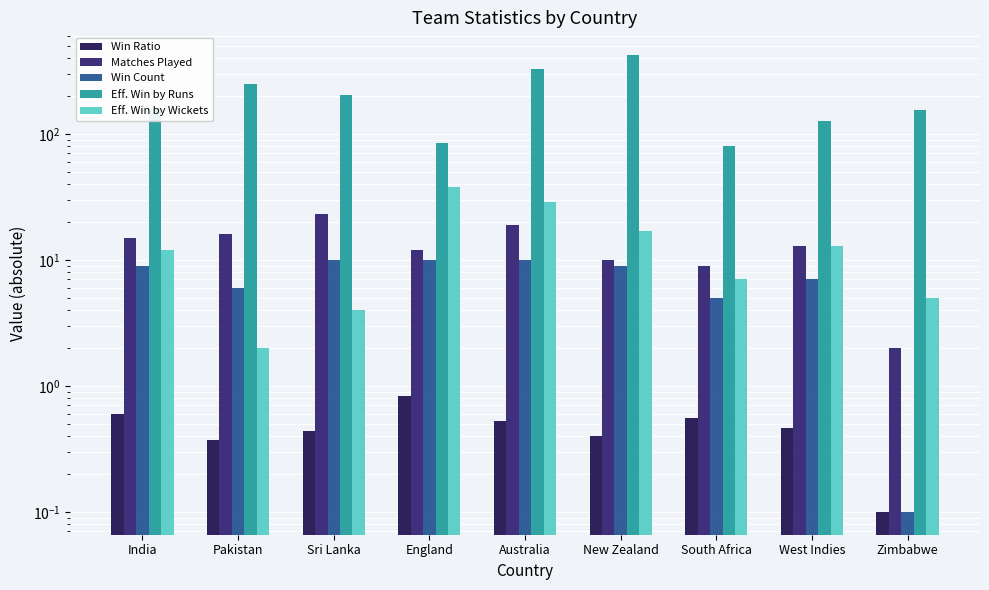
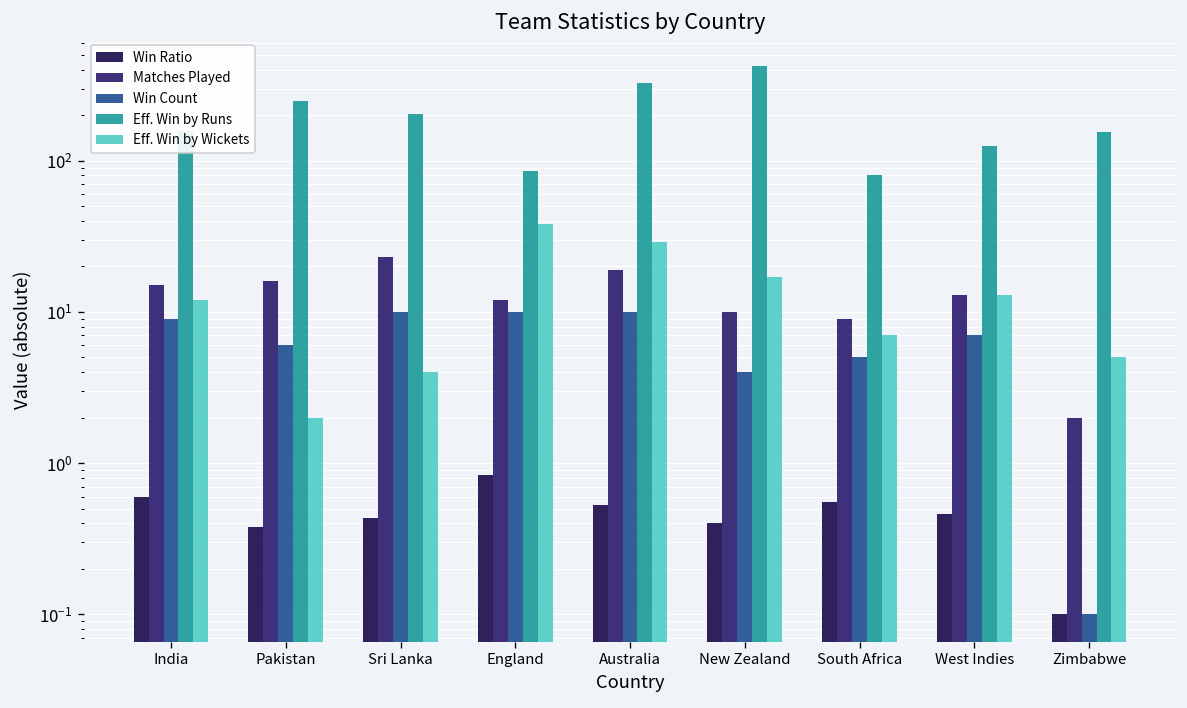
  {
    "Win Count": {
      "India": 9,
      "Pakistan": 6,
      "Sri Lanka": 10,
      "England": 10,
      "Australia": 10,
-     "New Zealand": 9,
+     "New Zealand": 4,
      "South Africa": 5,
      "West Indies": 7,
      "Zimbabwe": 0.10
    },
    "Eff. Win by Runs": {
      "Pakistan": 250,
      "Sri Lanka": 210,
      "England": 90,
      "Australia": 330,
      "New Zealand": 420,
      "South Africa": 80,
      "West Indies": 130,
      "Zimbabwe": 160
    },
    "Eff. Win by Wickets": {
      "India": 12,
      "Pakistan": 2,
      "Sri Lanka": 4,
      "England": 38,
      "Australia": 29,
      "New Zealand": 17,
      "South Africa": 7,
      "West Indies": 13,
      "Zimbabwe": 5
    }
  }
